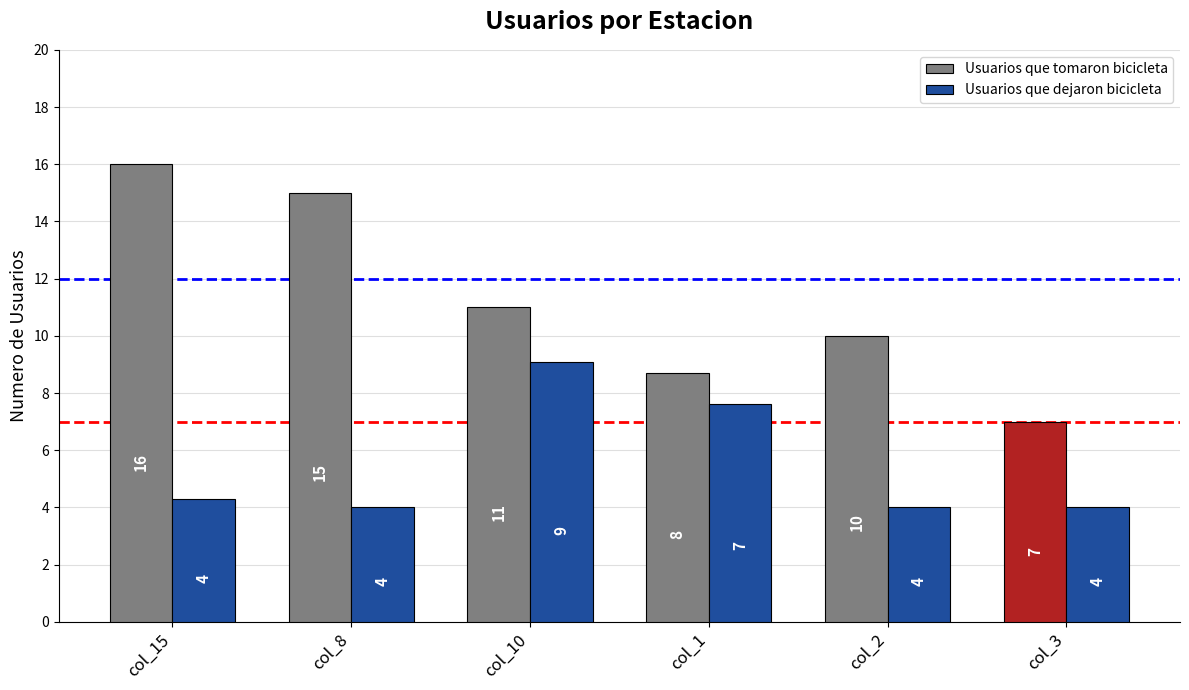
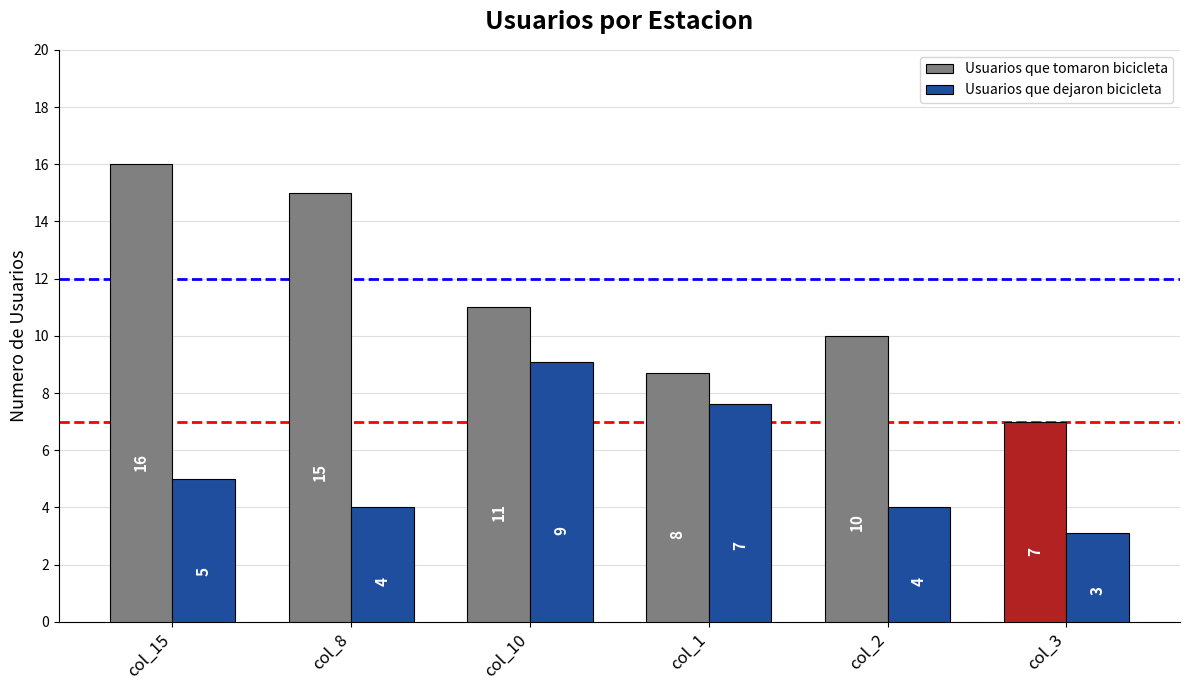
  {
    "Usuarios que tomaron bicicleta": {
      "col_15": 16,
      "col_8": 15,
      "col_10": 11,
      "col_2": 10,
      "col_3": 7
    },
    "Usuarios que dejaron bicicleta": {
-     "col_15": 4,
+     "col_15": 5,
      "col_8": 4,
      "col_10": 9,
      "col_2": 4,
-     "col_3": 4
+     "col_3": 3
    }
  }
